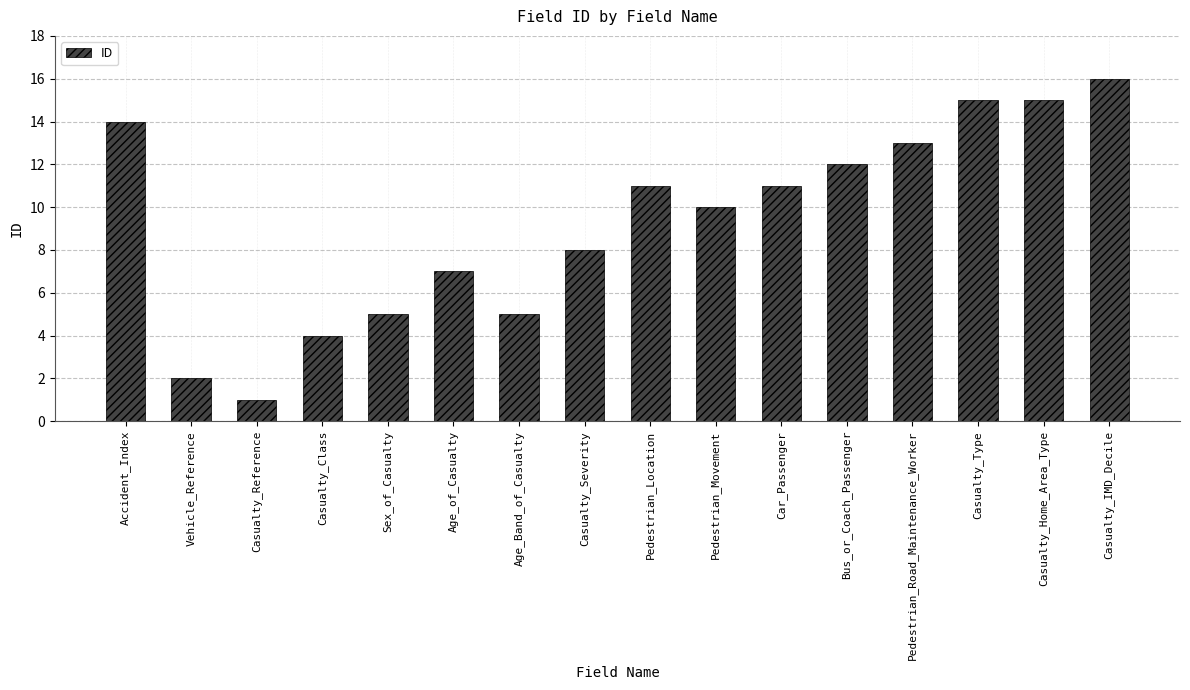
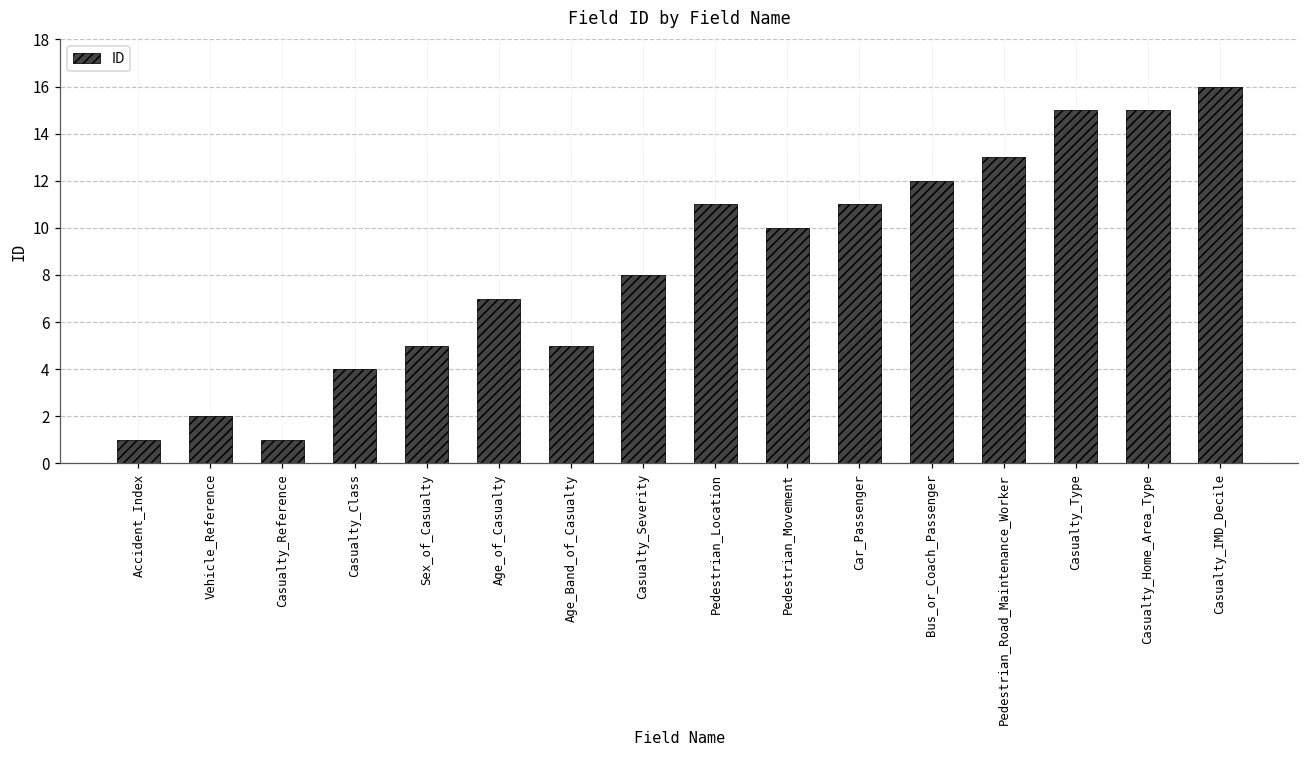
  {
-   "Accident_Index": 14,
+   "Accident_Index": 1,
    "Vehicle_Reference": 2,
    "Casualty_Reference": 1,
    "Casualty_Class": 4,
    "Sex_of_Casualty": 5,
    "Age_of_Casualty": 7,
    "Age_Band_of_Casualty": 5,
    "Casualty_Severity": 8,
    "Pedestrian_Location": 11,
    "Pedestrian_Movement": 10,
    "Car_Passenger": 11,
    "Bus_or_Coach_Passenger": 12,
    "Pedestrian_Road_Maintenance_Worker": 13,
    "Casualty_Type": 15,
    "Casualty_Home_Area_Type": 15,
    "Casualty_IMD_Decile": 16
  }
